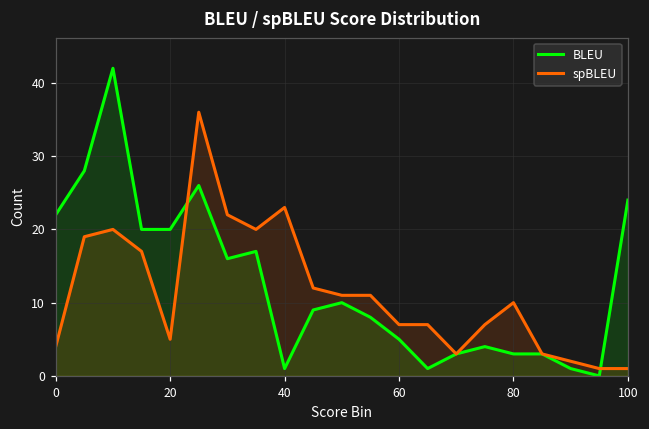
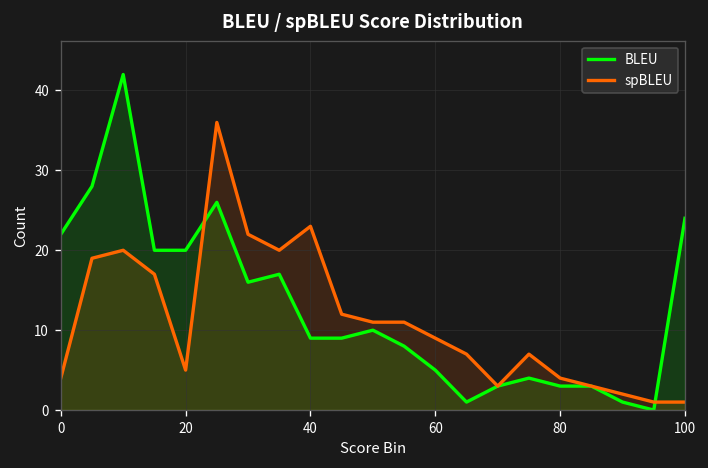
  {
    "BLEU": {
      "0": 22,
      "20": 20,
-     "40": 1,
+     "40": 9,
      "60": 5,
      "80": 3,
      "100": 24
    },
    "spBLEU": {
      "0": 4,
      "20": 5,
      "40": 23,
-     "60": 7,
-     "80": 10,
+     "60": 9,
+     "80": 4,
      "100": 1
    }
  }
